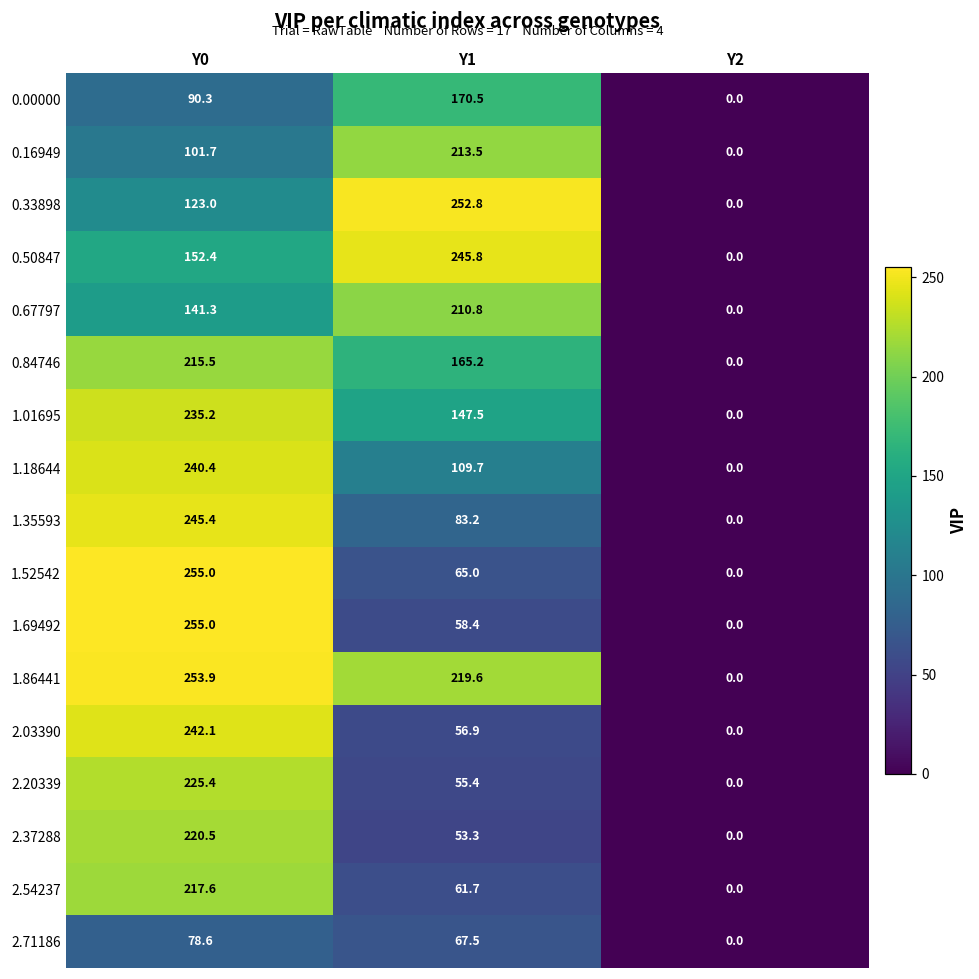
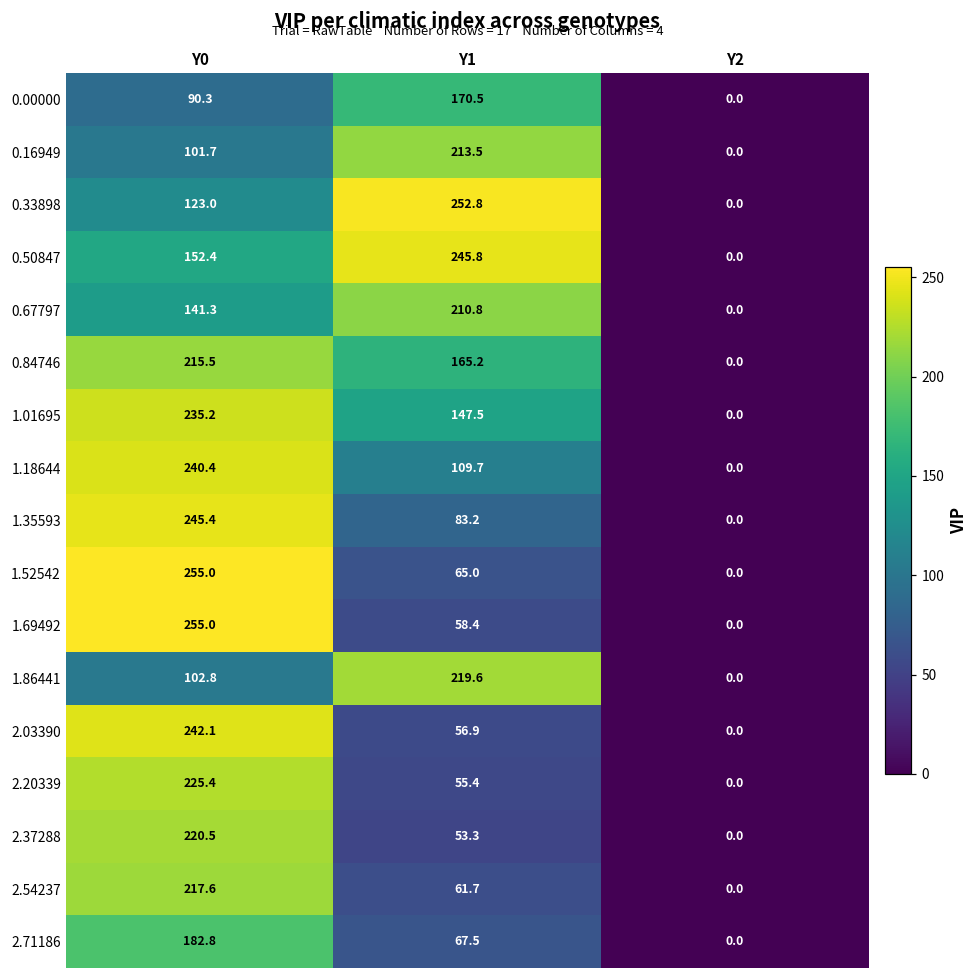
  {
    "0.00000": {
      "Y0": 90.3,
      "Y1": 170.5,
      "Y2": 0.0
    },
    "0.16949": {
      "Y0": 101.7,
      "Y1": 213.5,
      "Y2": 0.0
    },
    "0.33898": {
      "Y0": 123.0,
      "Y1": 252.8,
      "Y2": 0.0
    },
    "0.50847": {
      "Y0": 152.4,
      "Y1": 245.8,
      "Y2": 0.0
    },
    "0.67797": {
      "Y0": 141.3,
      "Y1": 210.8,
      "Y2": 0.0
    },
    "0.84746": {
      "Y0": 215.5,
      "Y1": 165.2,
      "Y2": 0.0
    },
    "1.01695": {
      "Y0": 235.2,
      "Y1": 147.5,
      "Y2": 0.0
    },
    "1.18644": {
      "Y0": 240.4,
      "Y1": 109.7,
      "Y2": 0.0
    },
    "1.35593": {
      "Y0": 245.4,
      "Y1": 83.2,
      "Y2": 0.0
    },
    "1.52542": {
      "Y0": 255.0,
      "Y1": 65.0,
      "Y2": 0.0
    },
    "1.69492": {
      "Y0": 255.0,
      "Y1": 58.4,
      "Y2": 0.0
    },
    "1.86441": {
-     "Y0": 253.9,
+     "Y0": 102.8,
      "Y1": 219.6,
      "Y2": 0.0
    },
    "2.03390": {
      "Y0": 242.1,
      "Y1": 56.9,
      "Y2": 0.0
    },
    "2.20339": {
      "Y0": 225.4,
      "Y1": 55.4,
      "Y2": 0.0
    },
    "2.37288": {
      "Y0": 220.5,
      "Y1": 53.3,
      "Y2": 0.0
    },
    "2.54237": {
      "Y0": 217.6,
      "Y1": 61.7,
      "Y2": 0.0
    },
    "2.71186": {
-     "Y0": 78.6,
+     "Y0": 182.8,
      "Y1": 67.5,
      "Y2": 0.0
    }
  }
